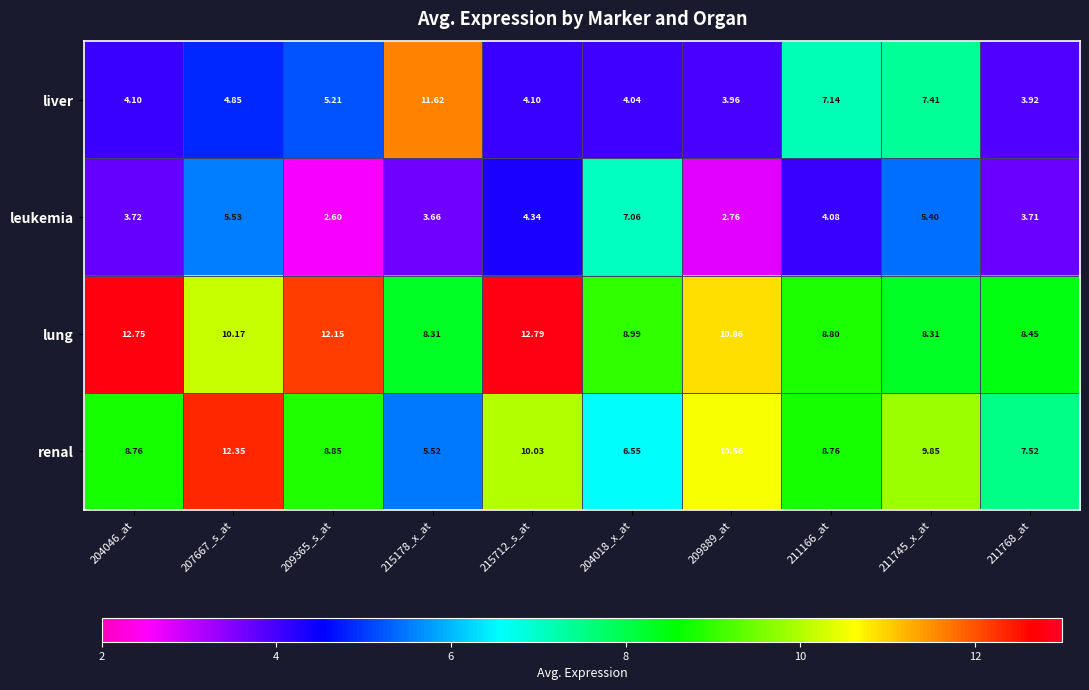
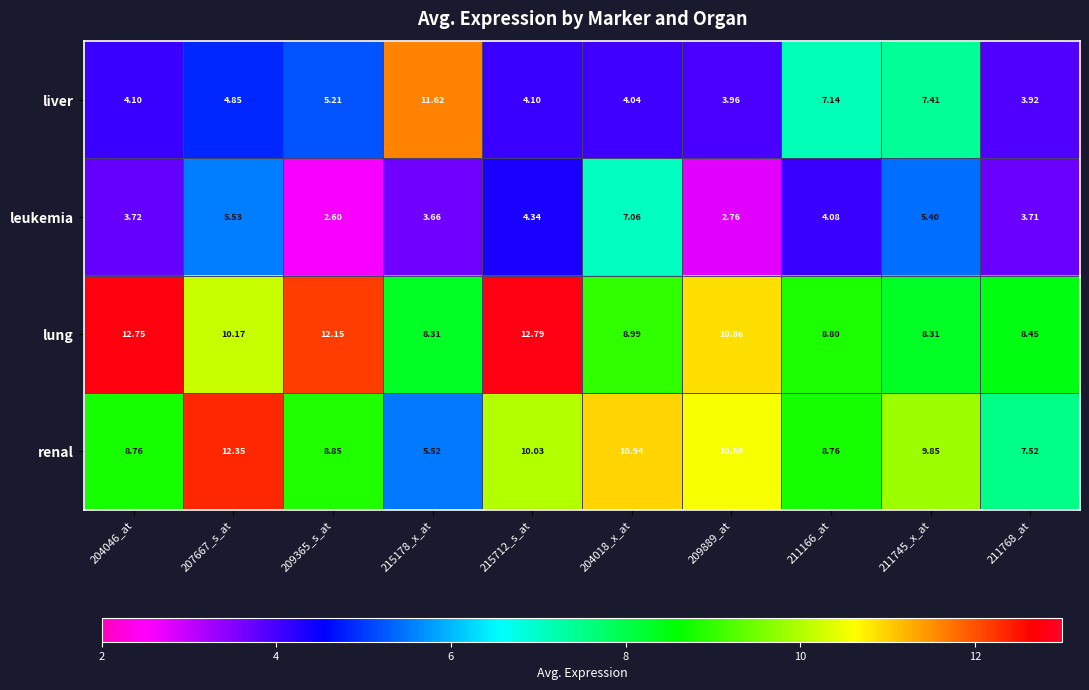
  {
    "liver": {
      "204046_at": 4.10,
      "207667_s_at": 4.85,
      "209365_s_at": 5.21,
      "215178_x_at": 11.62,
      "215712_s_at": 4.10,
      "204018_x_at": 4.04,
      "209889_at": 3.96,
      "211166_at": 7.14,
      "211745_x_at": 7.41,
      "211768_at": 3.92
    },
    "leukemia": {
      "204046_at": 3.72,
      "207667_s_at": 5.53,
      "209365_s_at": 2.60,
      "215178_x_at": 3.66,
      "215712_s_at": 4.34,
      "204018_x_at": 7.06,
      "209889_at": 2.76,
      "211166_at": 4.08,
      "211745_x_at": 5.40,
      "211768_at": 3.71
    },
    "lung": {
      "204046_at": 12.75,
      "207667_s_at": 10.17,
      "209365_s_at": 12.15,
      "215178_x_at": 8.31,
      "215712_s_at": 12.79,
      "204018_x_at": 8.99,
      "209889_at": 10.86,
      "211166_at": 8.80,
      "211745_x_at": 8.31,
      "211768_at": 8.45
    },
    "renal": {
      "204046_at": 8.76,
      "207667_s_at": 12.35,
      "209365_s_at": 8.85,
      "215178_x_at": 5.52,
      "215712_s_at": 10.03,
-     "204018_x_at": 6.55,
+     "204018_x_at": 10.94,
      "209889_at": 10.56,
      "211166_at": 8.76,
      "211745_x_at": 9.85,
      "211768_at": 7.52
    }
  }
